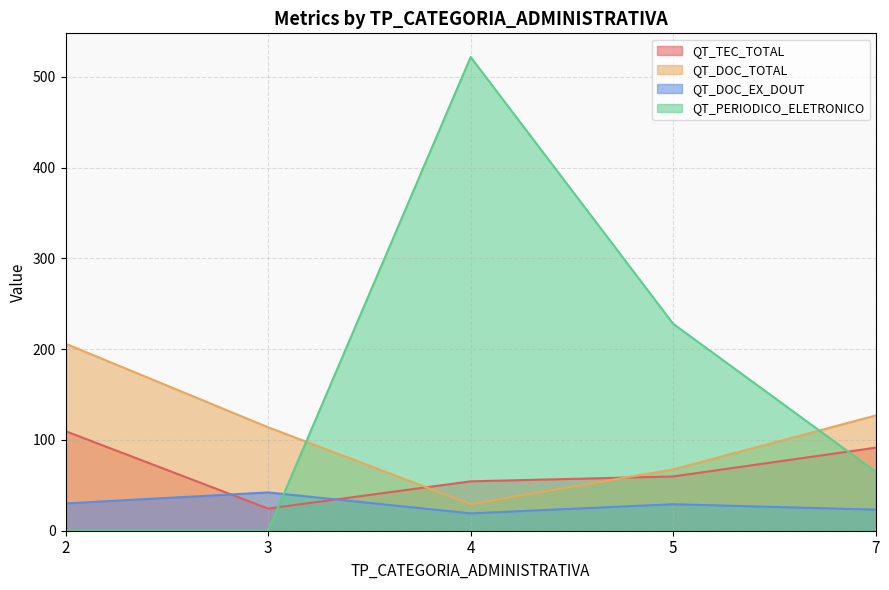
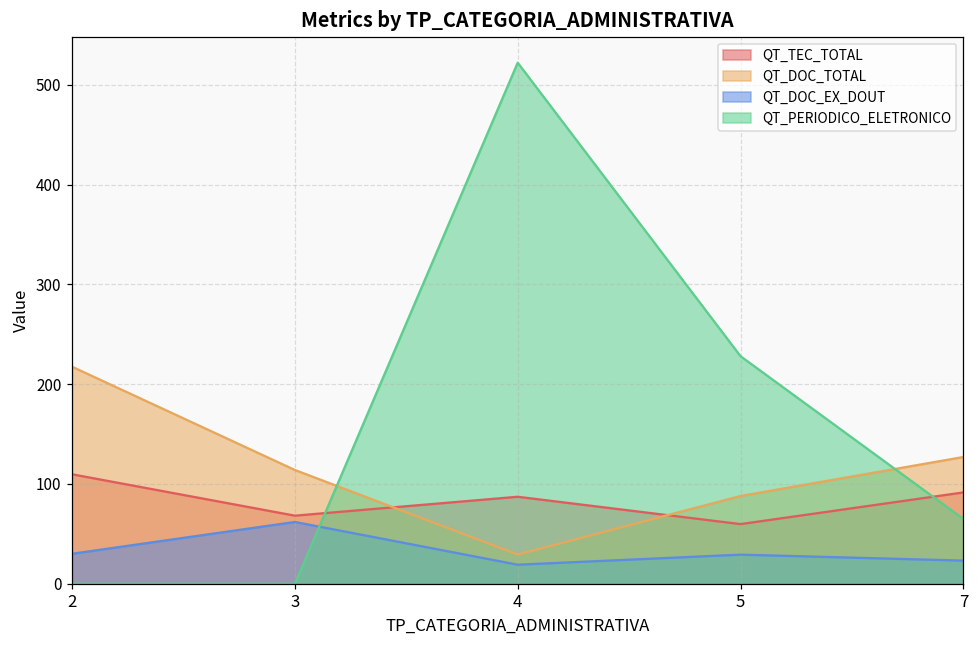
  {
    "QT_TEC_TOTAL": {
      "2": 110,
-     "3": 20,
-     "4": 50,
+     "3": 70,
+     "4": 90,
      "5": 60,
      "7": 90
    },
    "QT_DOC_TOTAL": {
-     "2": 210,
+     "2": 220,
      "3": 110,
      "4": 30,
-     "5": 70,
+     "5": 90,
      "7": 130
    },
    "QT_DOC_EX_DOUT": {
      "2": 30,
-     "3": 40,
+     "3": 60,
      "4": 20,
      "5": 30,
      "7": 20
    },
    "QT_PERIODICO_ELETRONICO": {
      "2": 0,
      "3": 0,
      "4": 520,
      "5": 230,
      "7": 70
    }
  }
